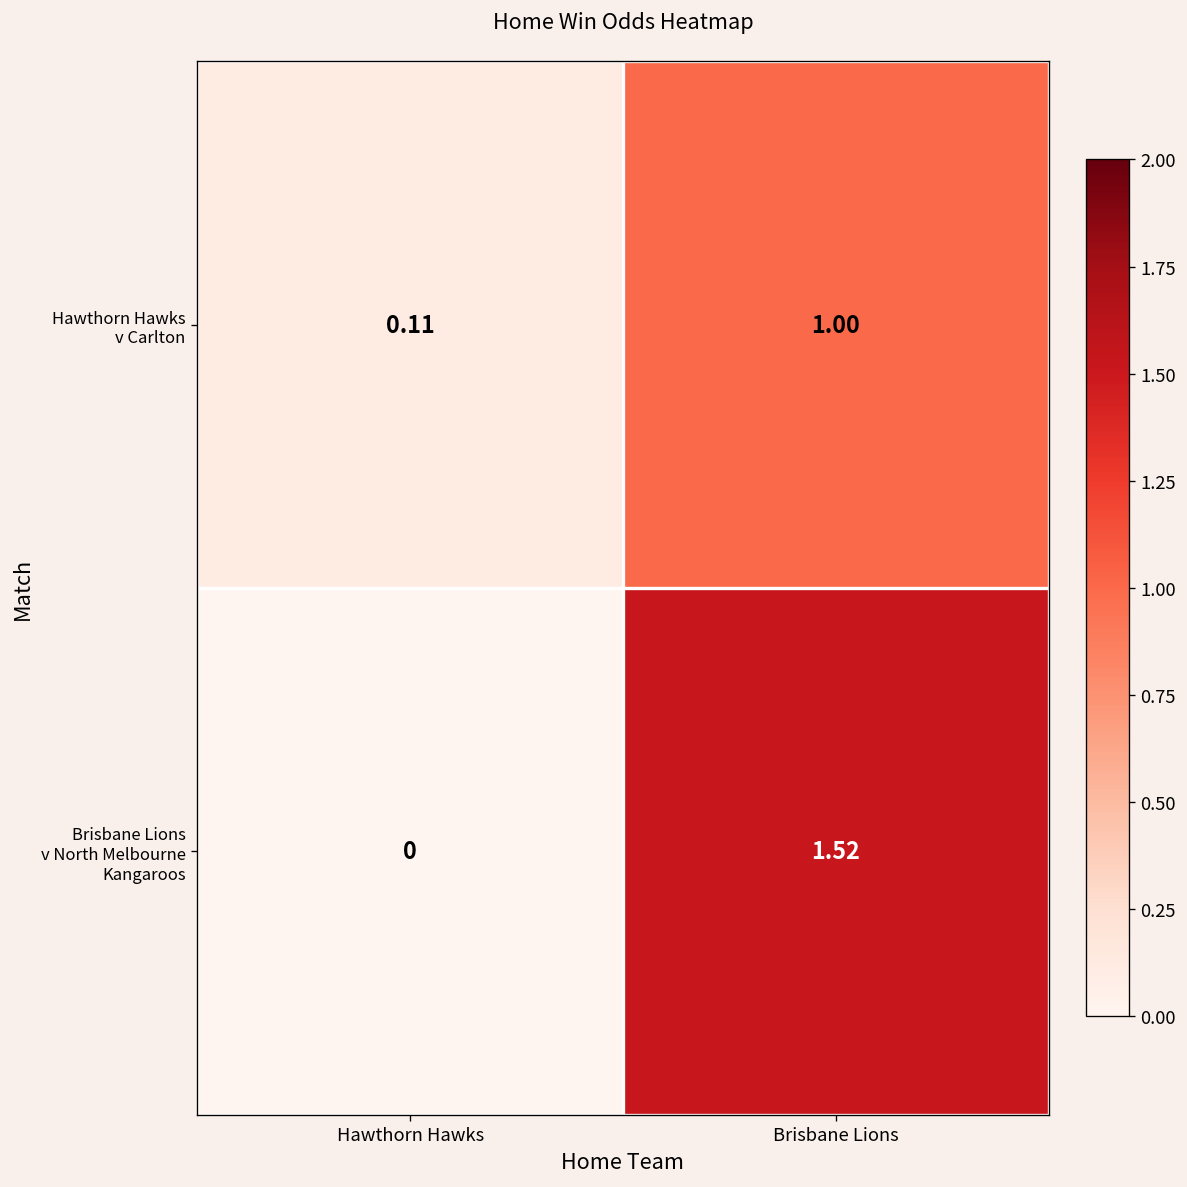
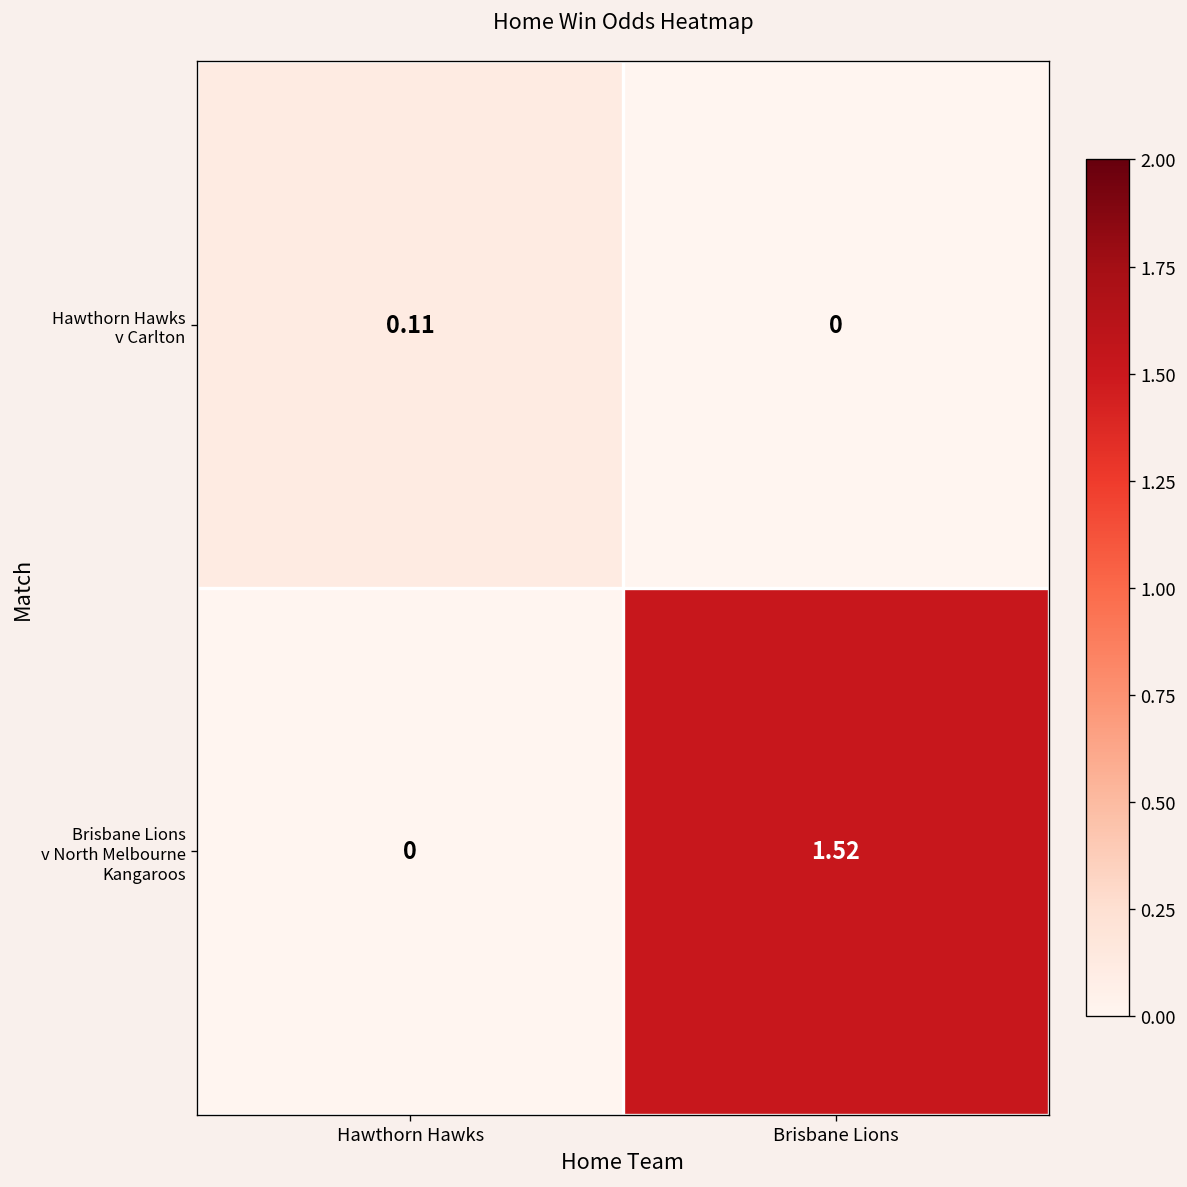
  {
    "Hawthorn Hawks v Carlton": {
      "Hawthorn Hawks": 0.11,
-     "Brisbane Lions": 1.00
+     "Brisbane Lions": 0
    },
    "Brisbane Lions v North Melbourne Kangaroos": {
      "Hawthorn Hawks": 0,
      "Brisbane Lions": 1.52
    }
  }
